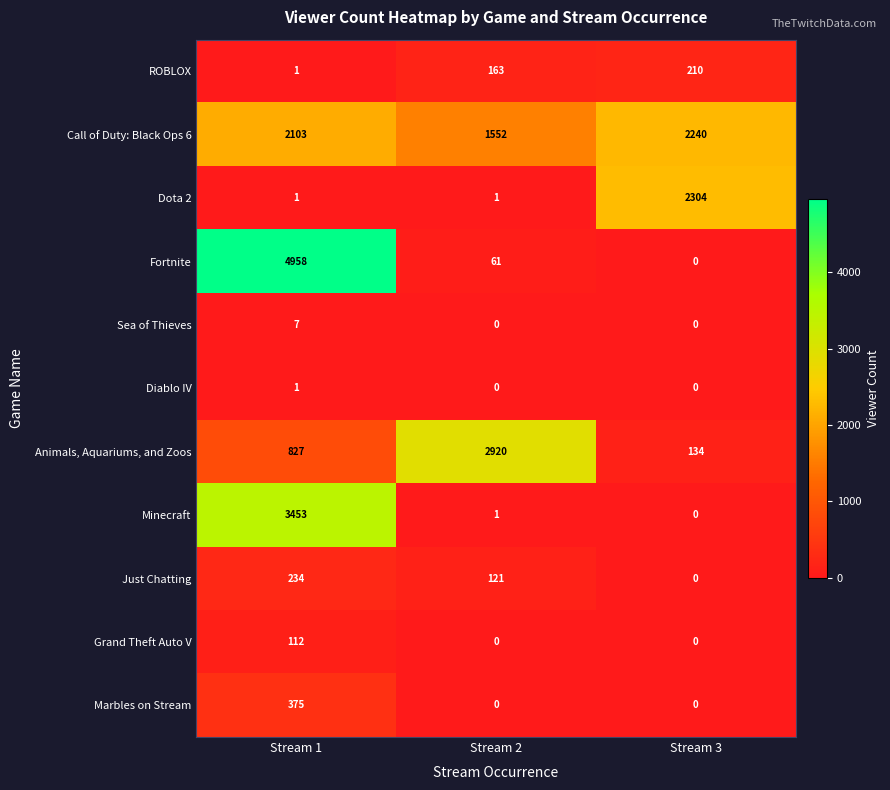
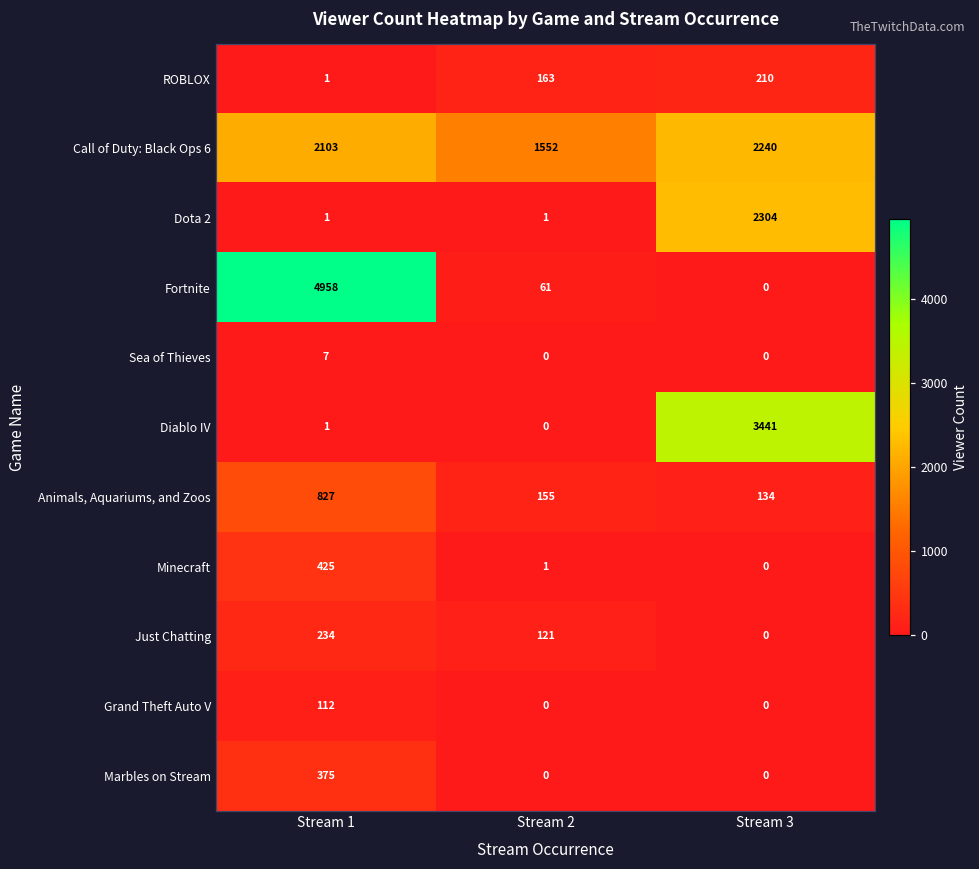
  {
    "ROBLOX": {
      "Stream 1": 1,
      "Stream 2": 163,
      "Stream 3": 210
    },
    "Call of Duty: Black Ops 6": {
      "Stream 1": 2103,
      "Stream 2": 1552,
      "Stream 3": 2240
    },
    "Dota 2": {
      "Stream 1": 1,
      "Stream 2": 1,
      "Stream 3": 2304
    },
    "Fortnite": {
      "Stream 1": 4958,
      "Stream 2": 61,
      "Stream 3": 0
    },
    "Sea of Thieves": {
      "Stream 1": 7,
      "Stream 2": 0,
      "Stream 3": 0
    },
    "Diablo IV": {
      "Stream 1": 1,
      "Stream 2": 0,
-     "Stream 3": 0
+     "Stream 3": 3441
    },
    "Animals, Aquariums, and Zoos": {
      "Stream 1": 827,
-     "Stream 2": 2920,
+     "Stream 2": 155,
      "Stream 3": 134
    },
    "Minecraft": {
-     "Stream 1": 3453,
+     "Stream 1": 425,
      "Stream 2": 1,
      "Stream 3": 0
    },
    "Just Chatting": {
      "Stream 1": 234,
      "Stream 2": 121,
      "Stream 3": 0
    },
    "Grand Theft Auto V": {
      "Stream 1": 112,
      "Stream 2": 0,
      "Stream 3": 0
    },
    "Marbles on Stream": {
      "Stream 1": 375,
      "Stream 2": 0,
      "Stream 3": 0
    }
  }
